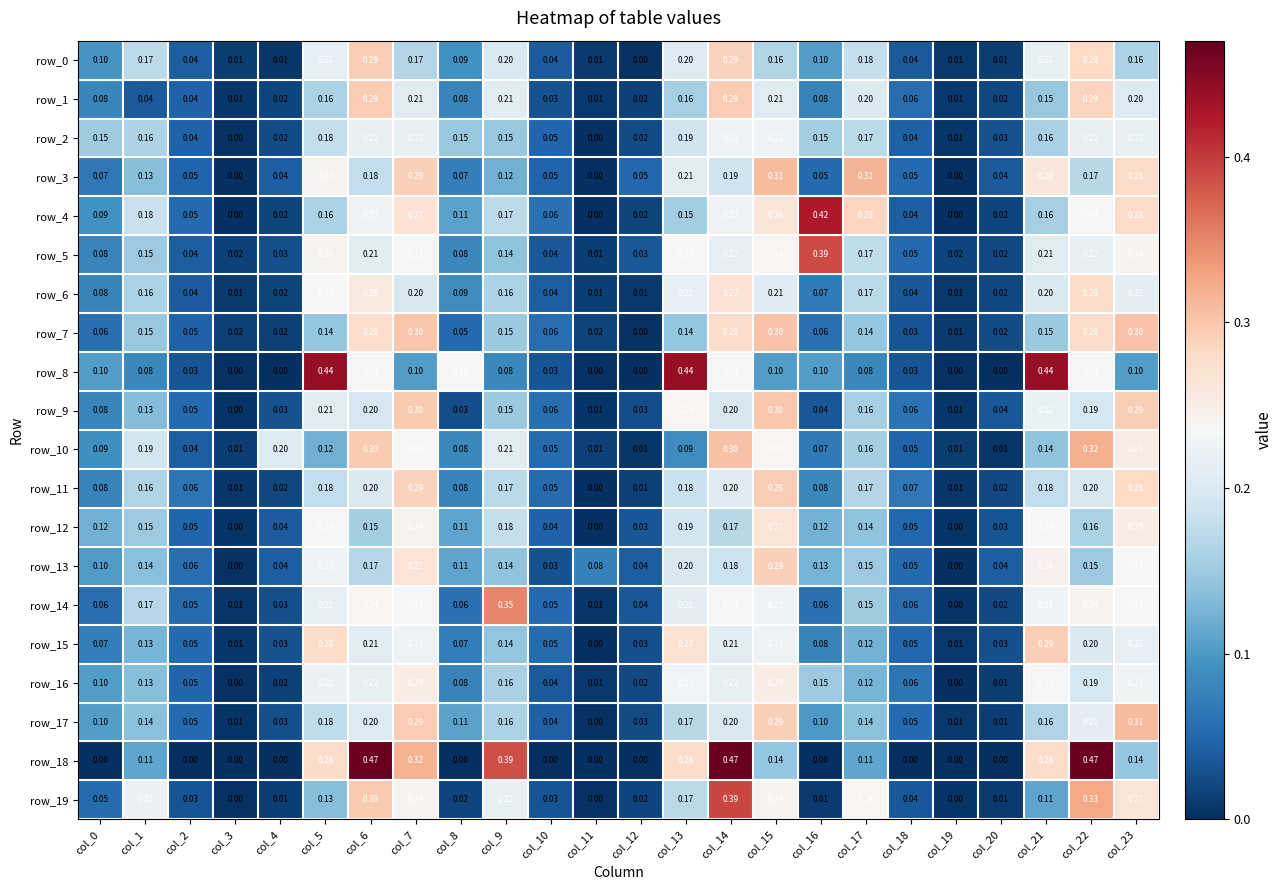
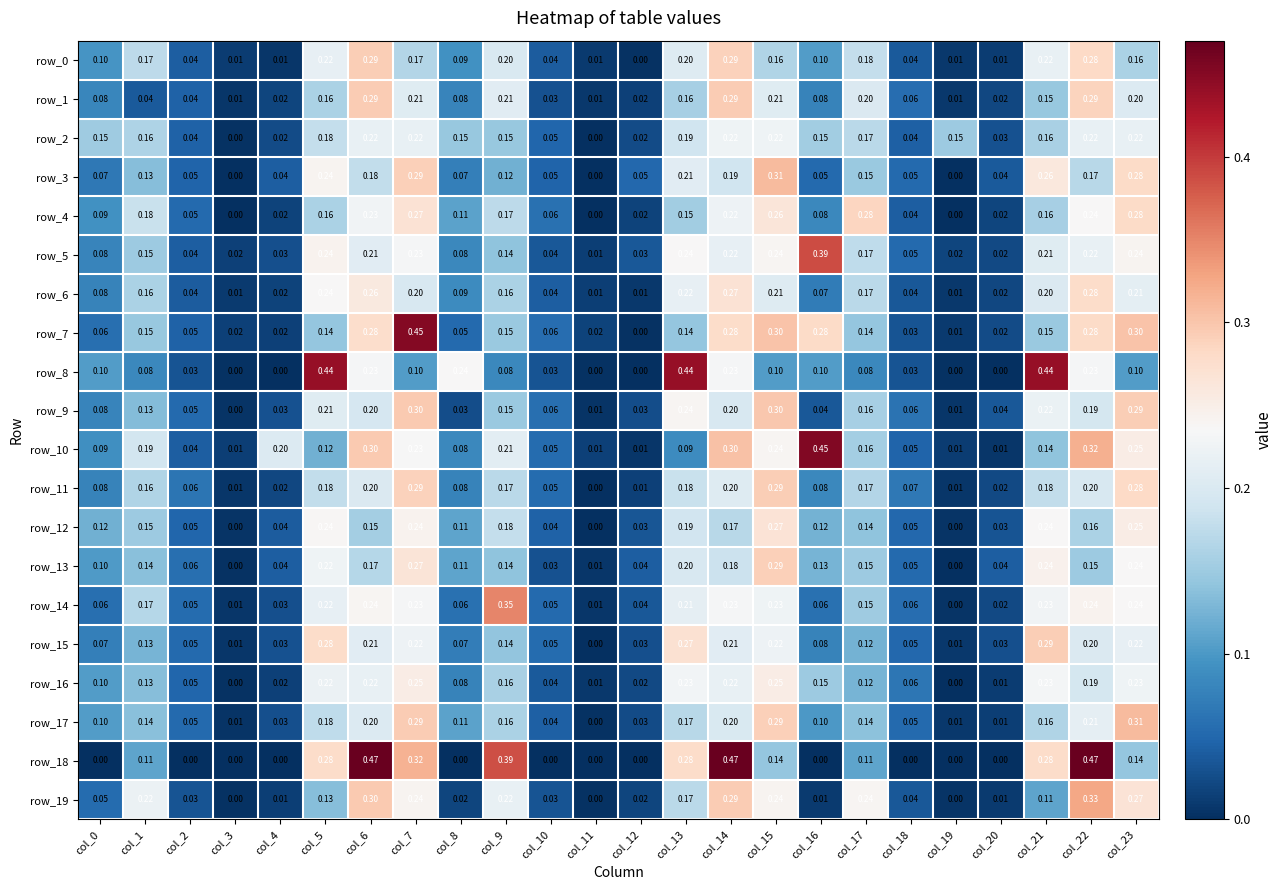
  {
    "row_2": {
      "col_0": 0.15,
      "col_1": 0.16,
      "col_2": 0.04,
      "col_3": 0.00,
      "col_4": 0.02,
      "col_5": 0.18,
      "col_8": 0.15,
      "col_9": 0.15,
      "col_10": 0.05,
      "col_11": 0.00,
      "col_12": 0.02,
      "col_13": 0.19,
      "col_16": 0.15,
      "col_17": 0.17,
      "col_18": 0.04,
-     "col_19": 0.01,
+     "col_19": 0.15,
      "col_20": 0.03,
      "col_21": 0.16
    },
    "row_3": {
      "col_0": 0.07,
      "col_1": 0.13,
      "col_2": 0.05,
      "col_3": 0.00,
      "col_4": 0.04,
      "col_6": 0.18,
      "col_7": 0.29,
      "col_8": 0.07,
      "col_9": 0.12,
      "col_10": 0.05,
      "col_11": 0.00,
      "col_12": 0.05,
      "col_13": 0.21,
      "col_14": 0.19,
      "col_15": 0.31,
      "col_16": 0.05,
-     "col_17": 0.31,
+     "col_17": 0.15,
      "col_18": 0.05,
      "col_19": 0.00,
      "col_20": 0.04,
      "col_22": 0.17,
      "col_23": 0.28
    },
    "row_4": {
      "col_0": 0.09,
      "col_1": 0.18,
      "col_2": 0.05,
      "col_3": 0.00,
      "col_4": 0.02,
      "col_5": 0.16,
      "col_8": 0.11,
      "col_9": 0.17,
      "col_10": 0.06,
      "col_11": 0.00,
      "col_12": 0.02,
      "col_13": 0.15,
-     "col_16": 0.42,
+     "col_16": 0.08,
      "col_17": 0.28,
      "col_18": 0.04,
      "col_19": 0.00,
      "col_20": 0.02,
      "col_21": 0.16,
      "col_23": 0.28
    },
    "row_7": {
      "col_0": 0.06,
      "col_1": 0.15,
      "col_2": 0.05,
      "col_3": 0.02,
      "col_4": 0.02,
      "col_5": 0.14,
      "col_6": 0.28,
-     "col_7": 0.30,
+     "col_7": 0.45,
      "col_8": 0.05,
      "col_9": 0.15,
      "col_10": 0.06,
      "col_11": 0.02,
      "col_12": 0.00,
      "col_13": 0.14,
      "col_14": 0.28,
      "col_15": 0.30,
-     "col_16": 0.06,
+     "col_16": 0.28,
      "col_17": 0.14,
      "col_18": 0.03,
      "col_19": 0.01,
      "col_20": 0.02,
      "col_21": 0.15,
      "col_22": 0.28,
      "col_23": 0.30
    },
    "row_10": {
      "col_0": 0.09,
      "col_1": 0.19,
      "col_2": 0.04,
      "col_3": 0.01,
      "col_4": 0.20,
      "col_5": 0.12,
      "col_6": 0.30,
      "col_8": 0.08,
      "col_9": 0.21,
      "col_10": 0.05,
      "col_11": 0.01,
      "col_12": 0.01,
      "col_13": 0.09,
      "col_14": 0.30,
-     "col_16": 0.07,
+     "col_16": 0.45,
      "col_17": 0.16,
      "col_18": 0.05,
      "col_19": 0.01,
      "col_20": 0.01,
      "col_21": 0.14,
      "col_22": 0.32
    },
    "row_13": {
      "col_0": 0.10,
      "col_1": 0.14,
      "col_2": 0.06,
      "col_3": 0.00,
      "col_4": 0.04,
      "col_6": 0.17,
      "col_8": 0.11,
      "col_9": 0.14,
      "col_10": 0.03,
-     "col_11": 0.08,
+     "col_11": 0.01,
      "col_12": 0.04,
      "col_13": 0.20,
      "col_14": 0.18,
      "col_15": 0.29,
      "col_16": 0.13,
      "col_17": 0.15,
      "col_18": 0.05,
      "col_19": 0.00,
      "col_20": 0.04,
      "col_22": 0.15
    },
    "row_19": {
      "col_0": 0.05,
      "col_2": 0.03,
      "col_3": 0.00,
      "col_4": 0.01,
      "col_5": 0.13,
      "col_6": 0.30,
      "col_8": 0.02,
      "col_10": 0.03,
      "col_11": 0.00,
      "col_12": 0.02,
      "col_13": 0.17,
-     "col_14": 0.39,
+     "col_14": 0.29,
      "col_16": 0.01,
      "col_18": 0.04,
      "col_19": 0.00,
      "col_20": 0.01,
      "col_21": 0.11,
      "col_22": 0.33
    }
  }
